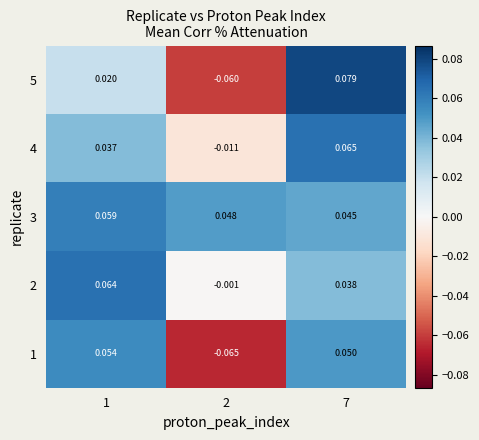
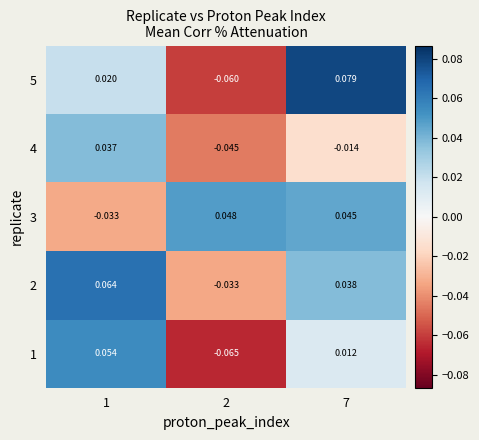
  {
    "5": {
      "1": 0.020,
      "2": -0.060,
      "7": 0.079
    },
    "4": {
      "1": 0.037,
-     "2": -0.011,
-     "7": 0.065
+     "2": -0.045,
+     "7": -0.014
    },
    "3": {
-     "1": 0.059,
+     "1": -0.033,
      "2": 0.048,
      "7": 0.045
    },
    "2": {
      "1": 0.064,
-     "2": -0.001,
+     "2": -0.033,
      "7": 0.038
    },
    "1": {
      "1": 0.054,
      "2": -0.065,
-     "7": 0.050
+     "7": 0.012
    }
  }
